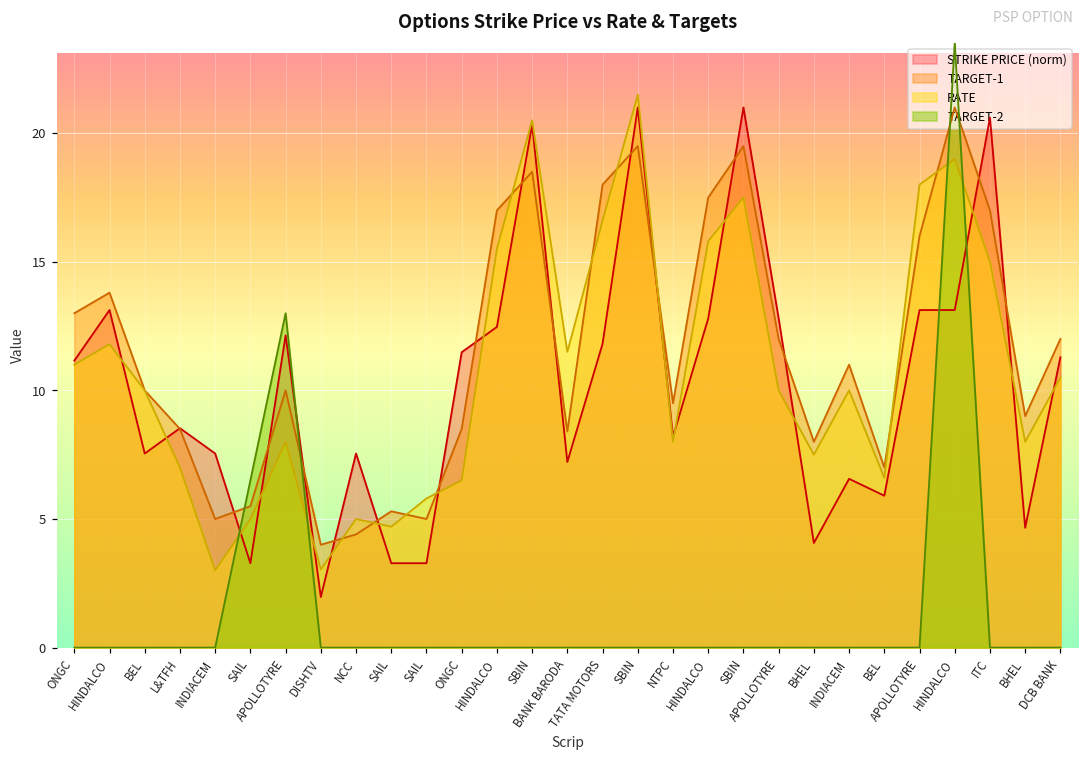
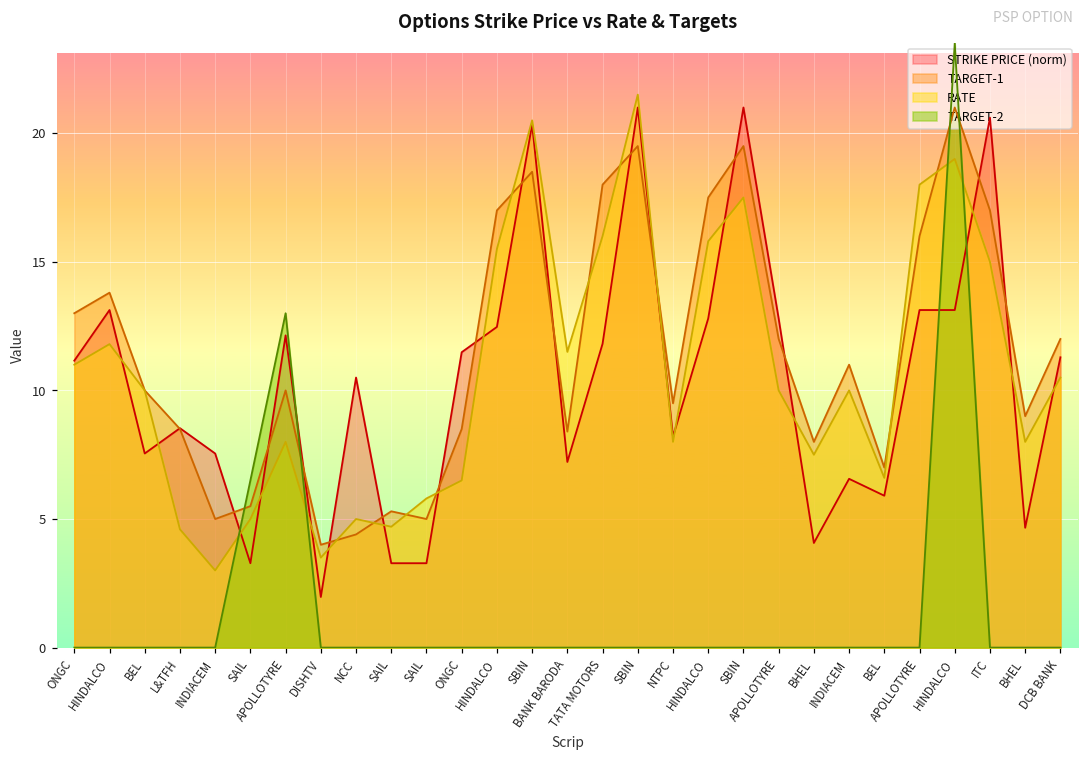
  {
    "STRIKE PRICE (norm)": {
      "DISHTV": 2.0,
-     "NCC": 7.5,
+     "NCC": 10.5,
      "BANK BARODA": 7.2,
      "TATA MOTORS": 11.8,
      "NTPC": 8.2,
      "DCB BANK": 11.3
    },
    "TARGET-1": {
      "DISHTV": 4.0,
      "NCC": 4.4,
      "BANK BARODA": 8.4,
      "TATA MOTORS": 18.0,
      "NTPC": 9.5,
      "ITC": 17.0,
      "DCB BANK": 12.0
    },
    "RATE": {
-     "L&TFH": 7.0,
-     "DISHTV": 3.0,
+     "L&TFH": 4.6,
+     "DISHTV": 3.5,
      "NCC": 5.0,
      "BANK BARODA": 11.5,
-     "TATA MOTORS": 16.6,
+     "TATA MOTORS": 16.0,
      "NTPC": 8.0,
      "ITC": 15.0,
      "DCB BANK": 10.5
    },
    "TARGET-2": {
      "L&TFH": 0.0,
      "DISHTV": 0.0,
      "NCC": 0.0,
      "BANK BARODA": 0.0,
      "TATA MOTORS": 0.0,
      "NTPC": 0.0,
      "ITC": 0.0,
      "DCB BANK": 0.0
    }
  }
